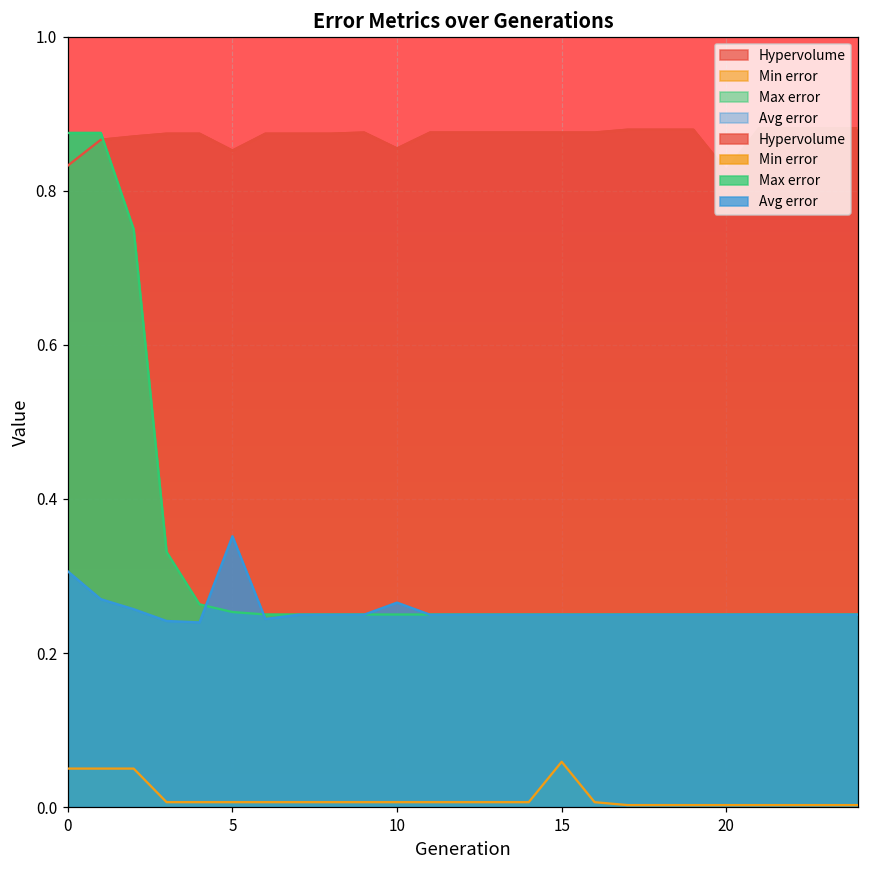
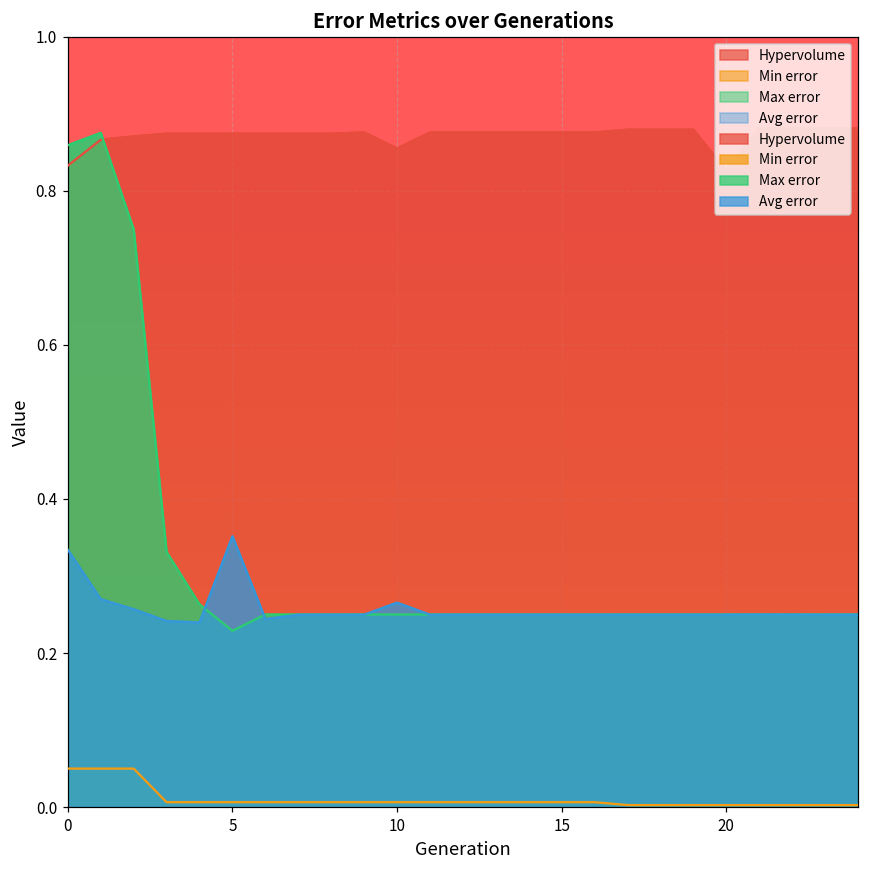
  {
    "Hypervolume": {
      "0": 0.83,
-     "5": 0.85,
+     "5": 0.87,
      "10": 0.85,
      "15": 0.88
    },
    "Min error": {
      "0": 0.05,
      "5": 0.01,
      "10": 0.01,
-     "15": 0.06,
+     "15": 0.01,
      "20": 0.00
    },
    "Max error": {
-     "0": 0.88,
-     "5": 0.25,
+     "0": 0.86,
+     "5": 0.23,
      "10": 0.25
    },
    "Avg error": {
-     "0": 0.31,
+     "0": 0.33,
      "5": 0.35,
      "10": 0.27
    }
  }
